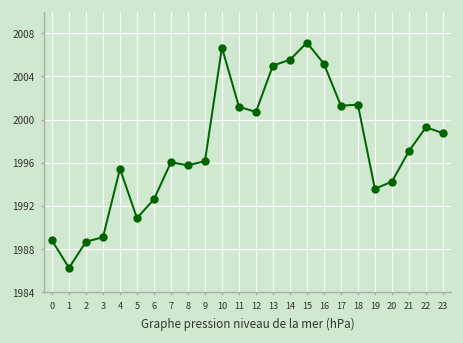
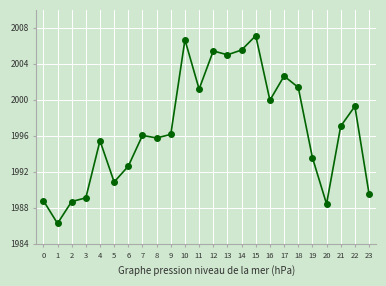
  {
    "0": 1989,
    "1": 1986,
    "2": 1989,
    "3": 1989,
    "4": 1995,
    "5": 1991,
    "6": 1993,
    "7": 1996,
    "8": 1996,
    "9": 1996,
    "10": 2007,
    "11": 2001,
-   "12": 2001,
+   "12": 2005,
    "13": 2005,
    "14": 2006,
    "15": 2007,
-   "16": 2005,
-   "17": 2001,
+   "16": 2000,
+   "17": 2003,
    "18": 2001,
    "19": 1994,
-   "20": 1994,
+   "20": 1988,
    "21": 1997,
    "22": 1999,
-   "23": 1999
+   "23": 1990
  }
